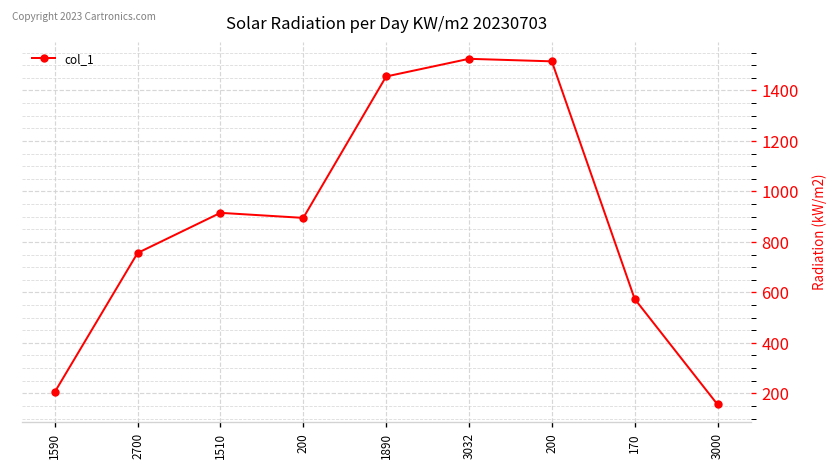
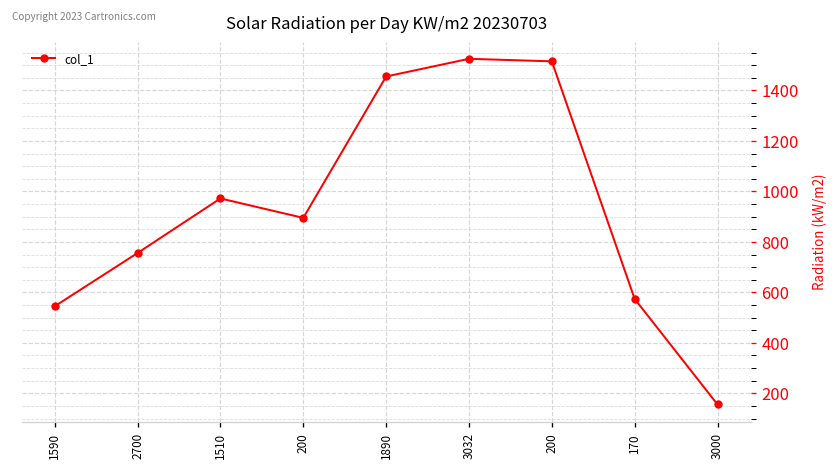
  {
-   "1590": 210,
+   "1590": 550,
    "2700": 760,
-   "1510": 920,
+   "1510": 970,
    "1890": 1460,
    "3032": 1530,
    "170": 570,
    "3000": 160
  }
